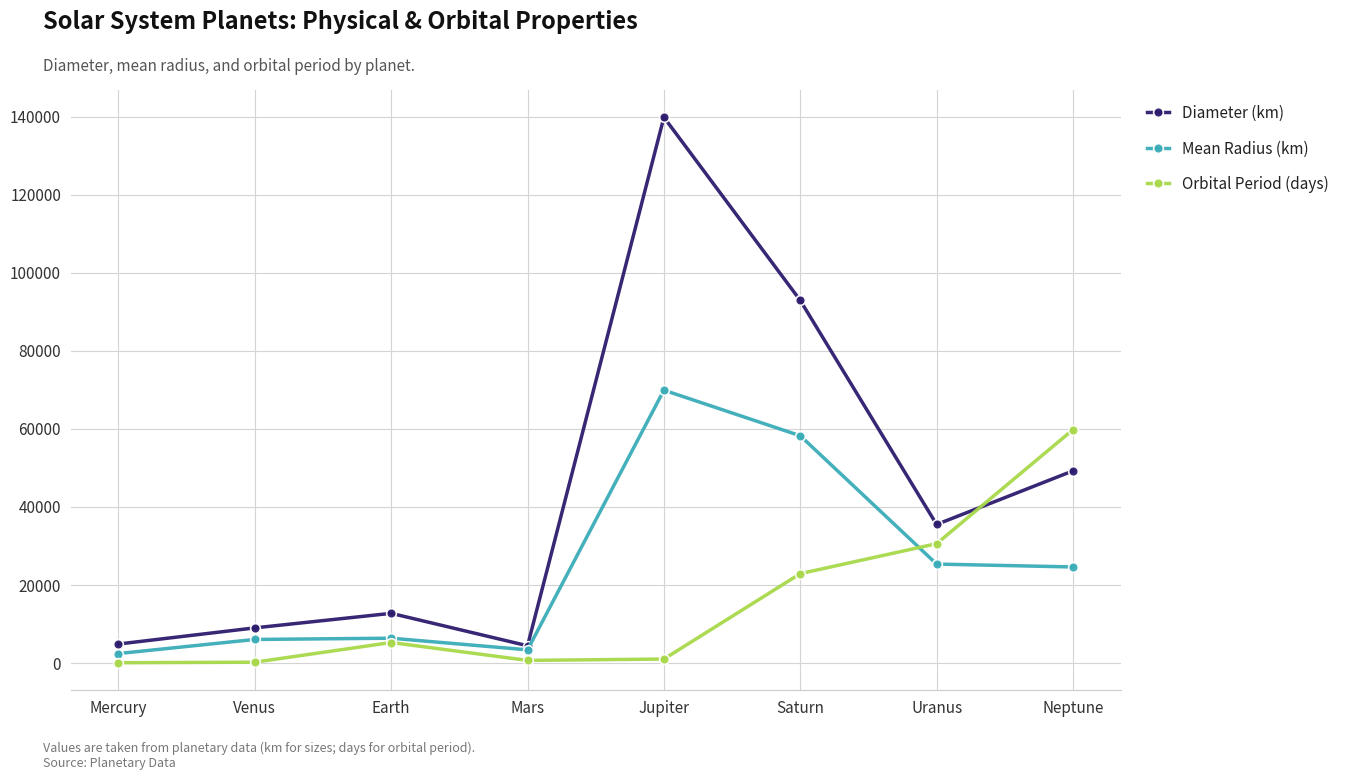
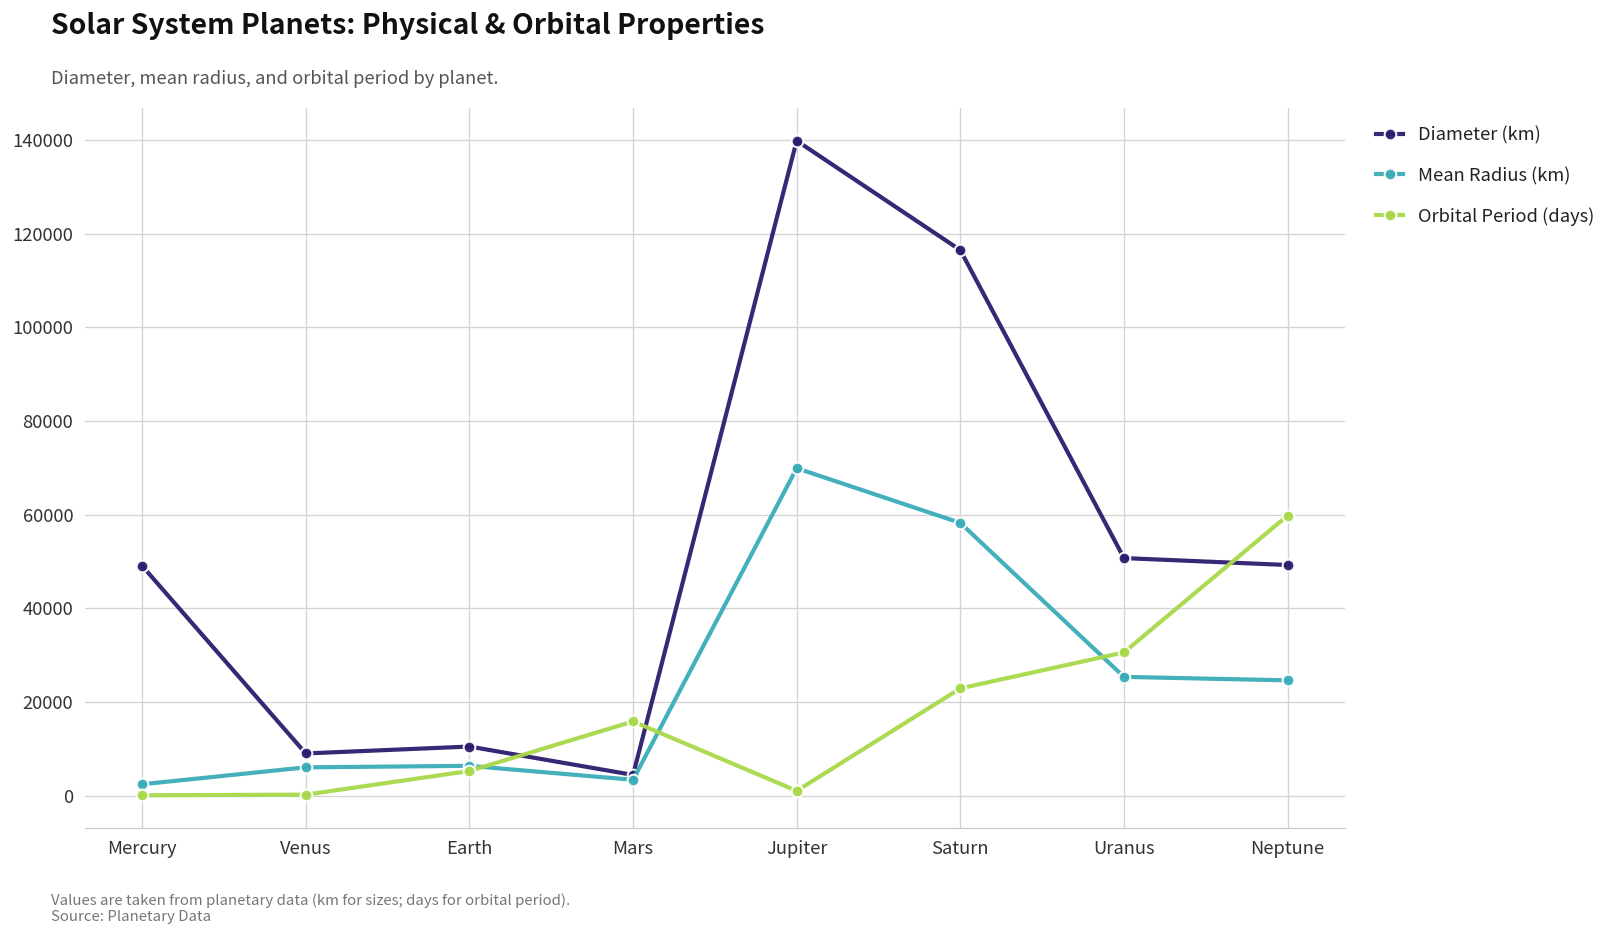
  {
    "Diameter (km)": {
-     "Mercury": 5000,
+     "Mercury": 49000,
      "Venus": 9000,
-     "Earth": 13000,
+     "Earth": 10000,
      "Mars": 4000,
      "Jupiter": 140000,
-     "Saturn": 93000,
-     "Uranus": 36000,
+     "Saturn": 116000,
+     "Uranus": 51000,
      "Neptune": 49000
    },
    "Mean Radius (km)": {
      "Mercury": 2000,
      "Venus": 6000,
      "Earth": 6000,
      "Mars": 3000,
      "Jupiter": 70000,
      "Saturn": 58000,
      "Uranus": 25000,
      "Neptune": 25000
    },
    "Orbital Period (days)": {
      "Mercury": 0,
      "Venus": 0,
      "Earth": 5000,
-     "Mars": 1000,
+     "Mars": 16000,
      "Jupiter": 1000,
      "Saturn": 23000,
      "Uranus": 31000,
      "Neptune": 60000
    }
  }
